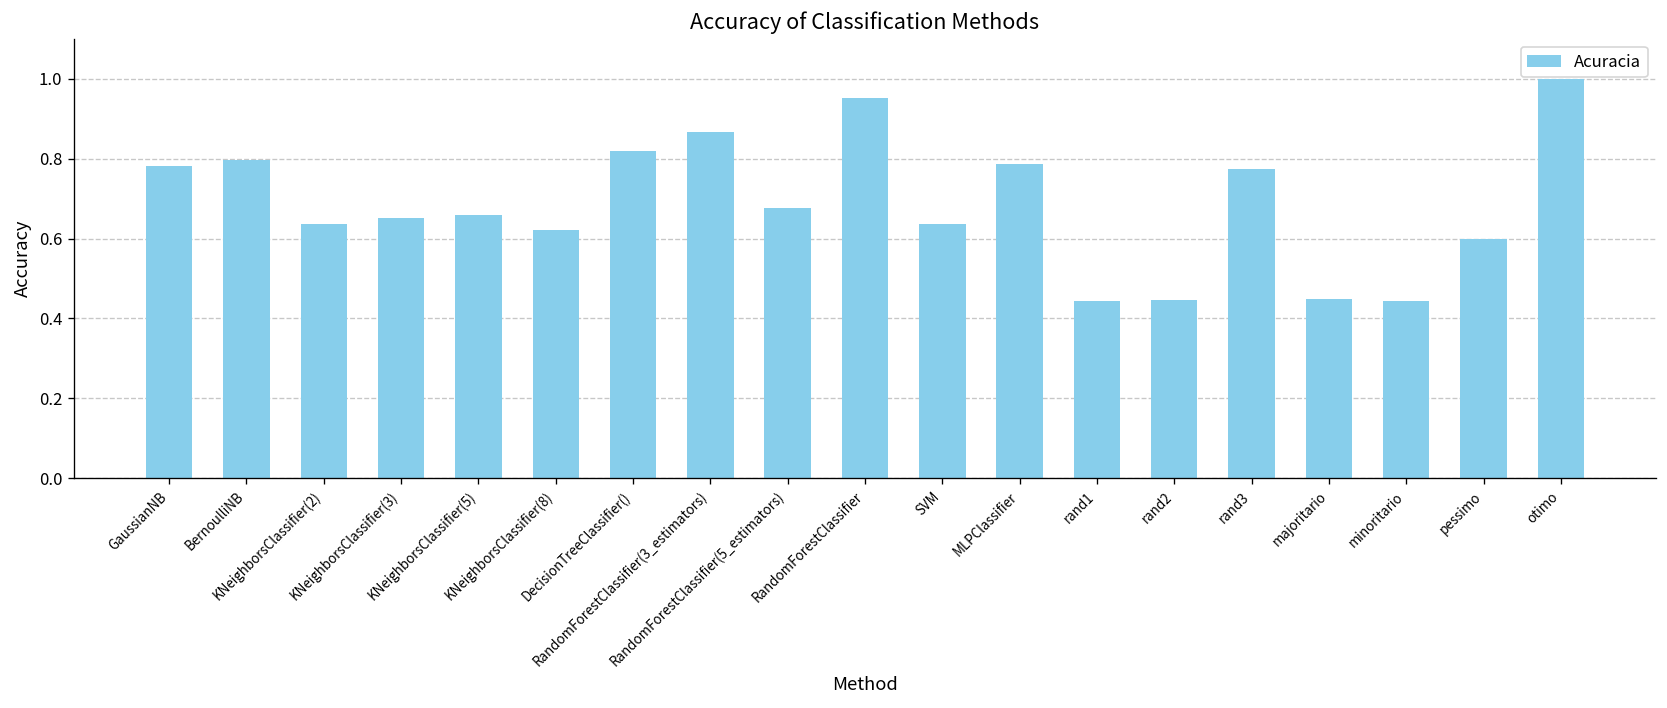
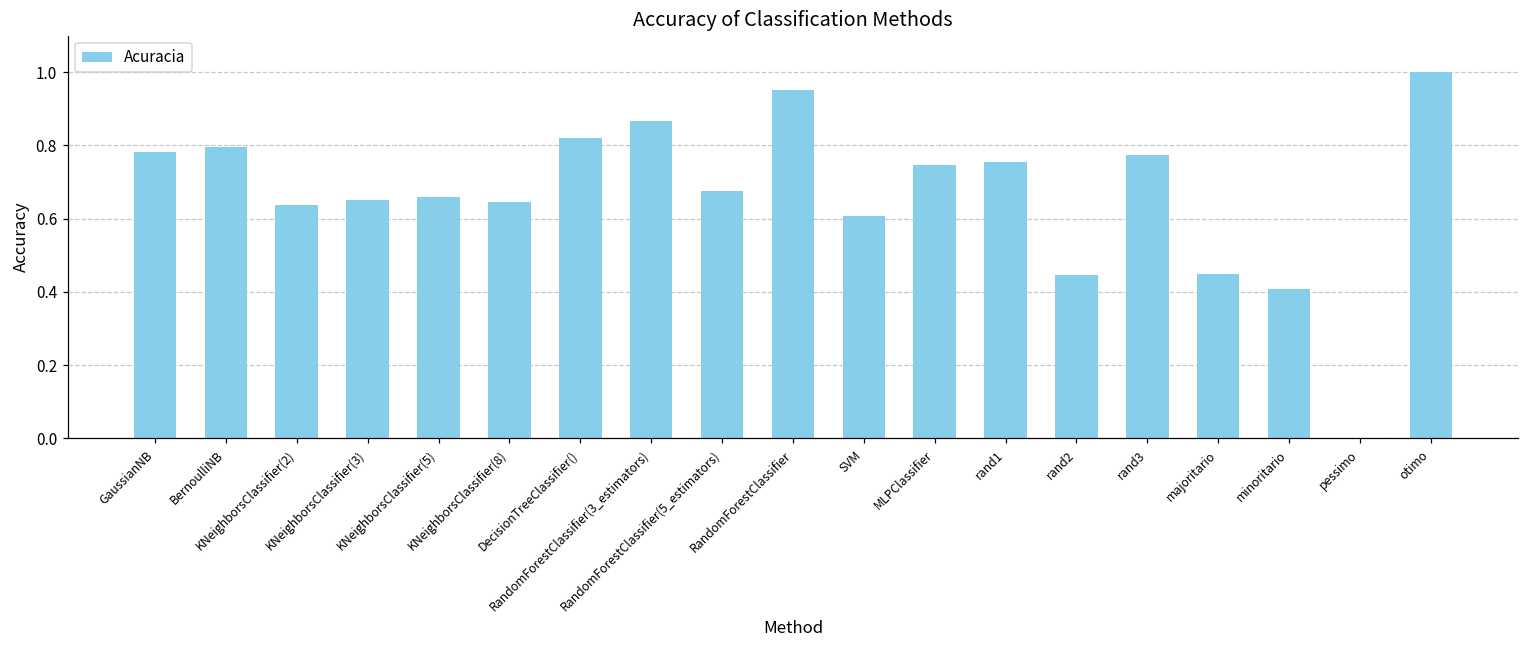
  {
    "GaussianNB": 0.78,
    "BernoulliNB": 0.80,
    "KNeighborsClassifier(2)": 0.64,
    "KNeighborsClassifier(3)": 0.65,
    "KNeighborsClassifier(5)": 0.66,
-   "KNeighborsClassifier(8)": 0.62,
+   "KNeighborsClassifier(8)": 0.65,
    "DecisionTreeClassifier()": 0.82,
    "RandomForestClassifier(3_estimators)": 0.87,
    "RandomForestClassifier(5_estimators)": 0.68,
    "RandomForestClassifier": 0.95,
-   "SVM": 0.64,
-   "MLPClassifier": 0.79,
-   "rand1": 0.44,
+   "SVM": 0.61,
+   "MLPClassifier": 0.75,
+   "rand1": 0.75,
    "rand2": 0.45,
    "rand3": 0.78,
    "majoritario": 0.45,
-   "minoritario": 0.44,
-   "pessimo": 0.6,
+   "minoritario": 0.41,
+   "pessimo": 0.0,
    "otimo": 1.00
  }
